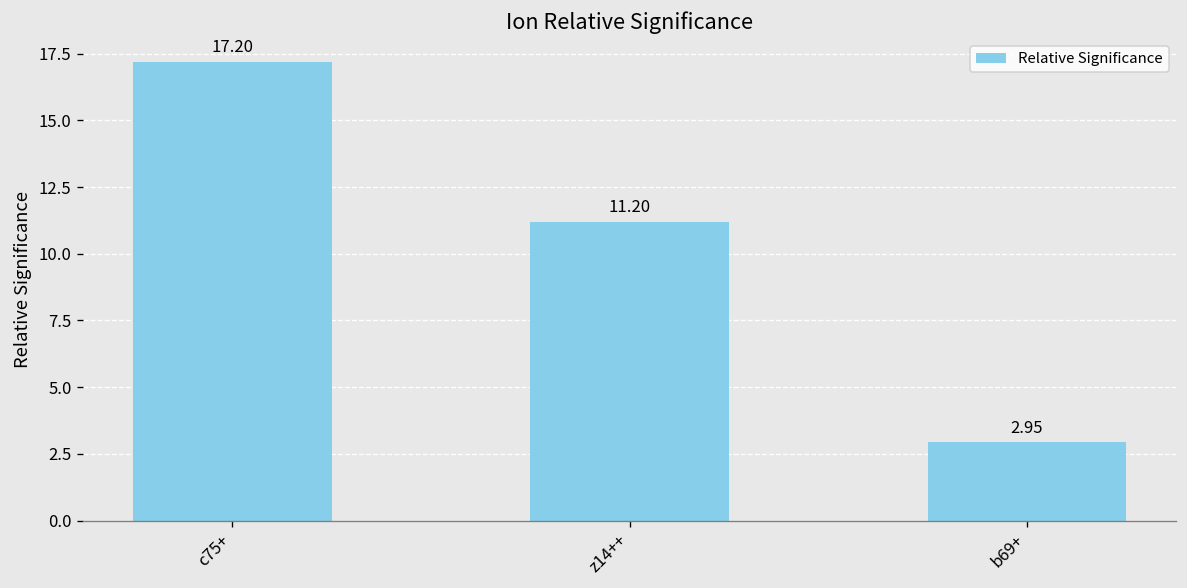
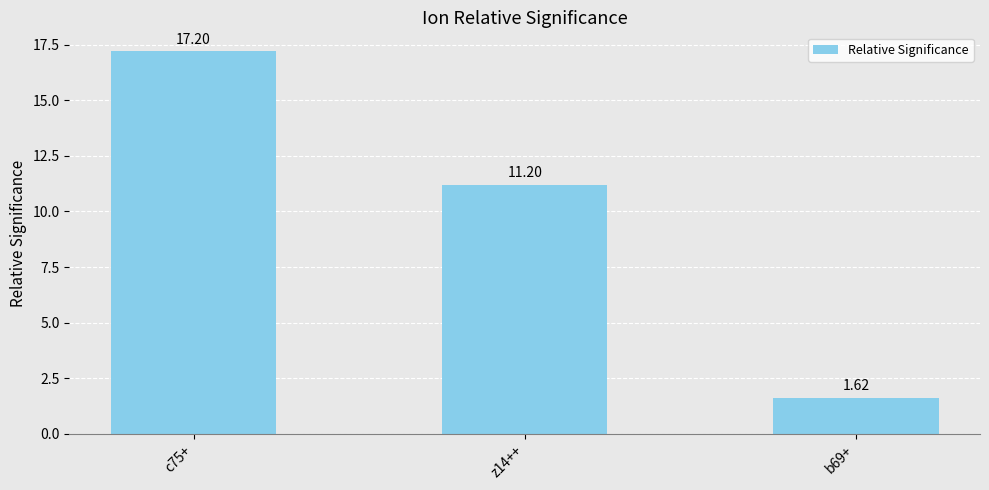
  {
    "c75+": 17.20,
    "z14++": 11.20,
-   "b69+": 2.95
+   "b69+": 1.62
  }
